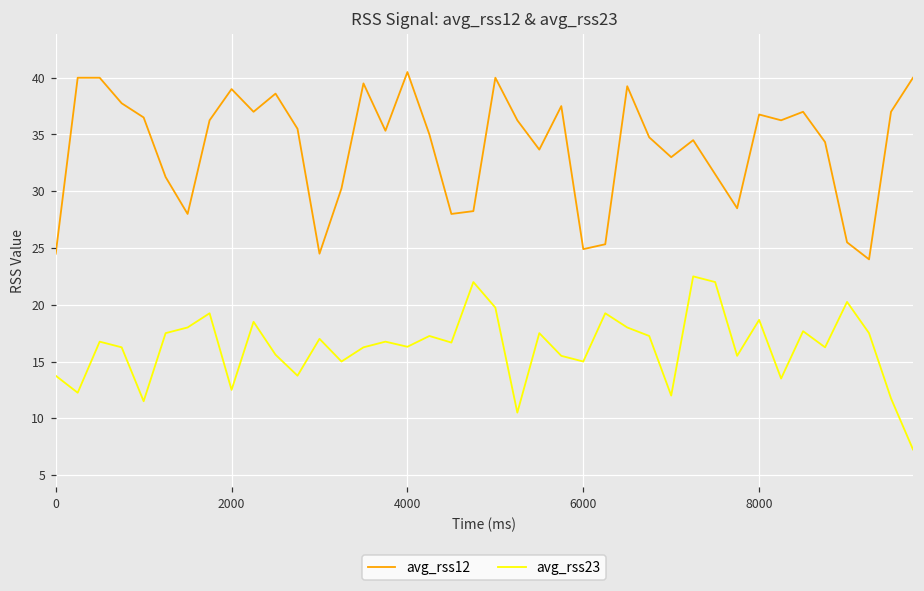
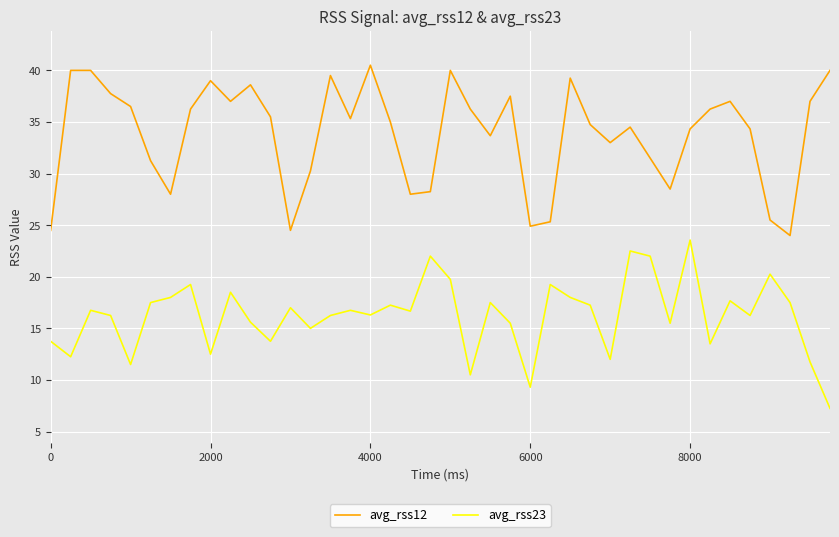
  {
    "avg_rss12": {
      "0": 24.5,
      "2000": 39.0,
      "4000": 40.5,
      "6000": 24.9,
-     "8000": 36.8
+     "8000": 34.3
    },
    "avg_rss23": {
      "0": 13.8,
      "2000": 12.5,
      "4000": 16.3,
-     "6000": 15.0,
-     "8000": 18.7
+     "6000": 9.3,
+     "8000": 23.6
    }
  }
